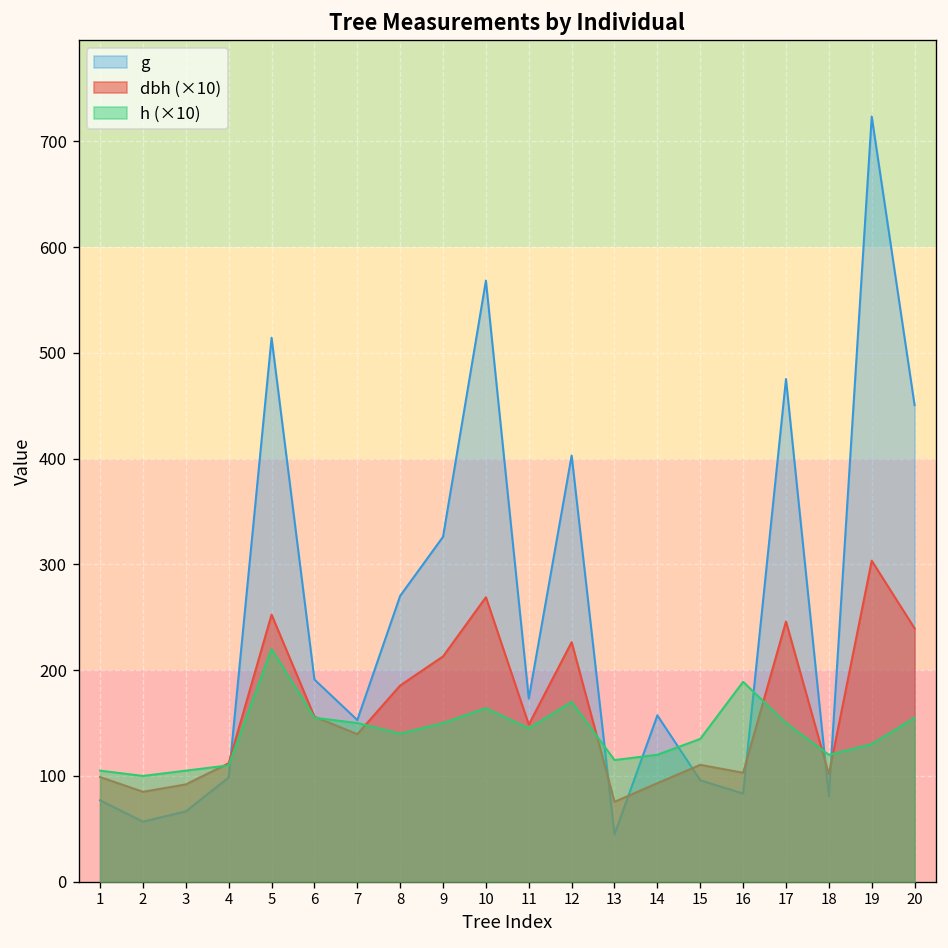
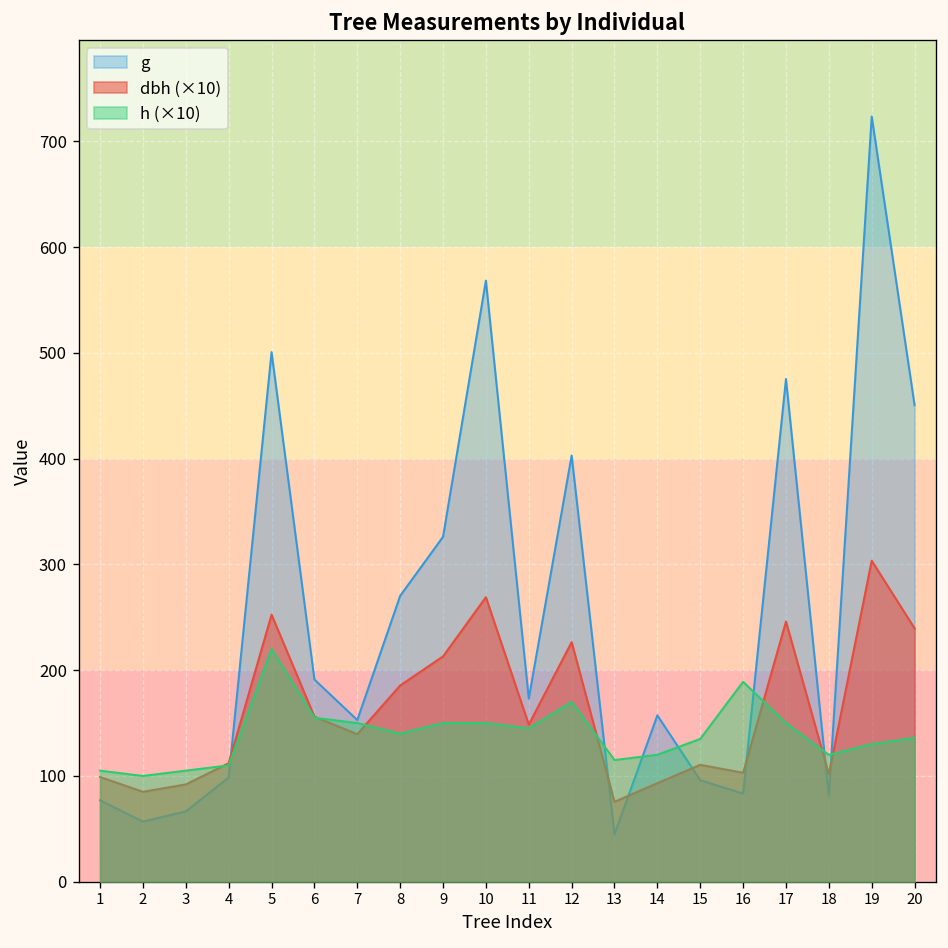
  {
    "g": {
      "1": 80,
      "2": 60,
      "3": 70,
      "4": 100,
-     "5": 510,
+     "5": 500,
      "6": 190,
      "8": 270,
      "9": 330,
      "10": 570,
      "11": 170,
      "12": 400,
      "13": 40,
      "14": 160,
      "15": 100,
      "16": 80,
      "17": 480,
      "18": 80,
      "19": 720,
      "20": 450
    },
    "dbh (×10)": {
      "1": 100,
      "2": 90,
      "3": 90,
      "5": 250,
      "7": 140,
      "8": 190,
      "9": 210,
      "10": 270,
      "11": 150,
      "12": 230,
      "13": 80,
      "14": 90,
      "15": 110,
      "16": 100,
      "17": 250,
      "18": 100,
      "19": 300,
      "20": 240
    },
    "h (×10)": {
      "1": 110,
      "2": 100,
      "3": 110,
      "5": 220,
      "8": 140,
      "9": 150,
-     "10": 160,
+     "10": 150,
      "11": 150,
      "12": 170,
      "13": 120,
      "14": 120,
      "15": 140,
      "16": 190,
      "17": 150,
      "18": 120,
      "19": 130,
-     "20": 160
+     "20": 140
    }
  }
